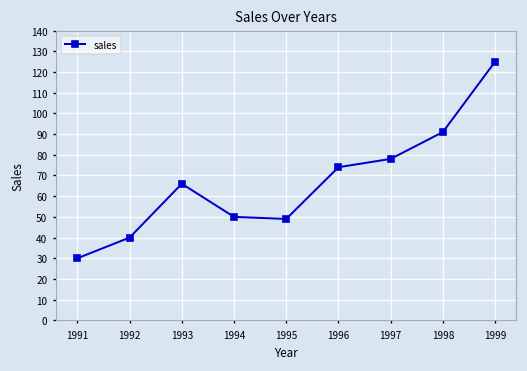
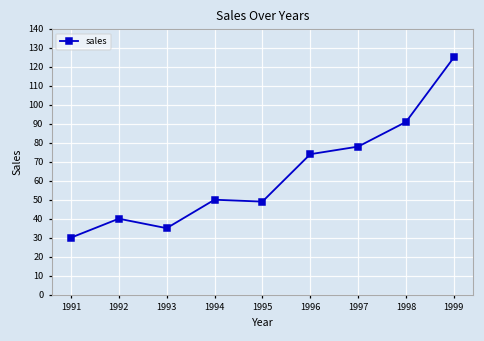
  {
    "1991": 30,
    "1992": 40,
-   "1993": 66,
+   "1993": 35,
    "1994": 50,
    "1995": 49,
    "1996": 74,
    "1997": 78,
    "1998": 91,
    "1999": 125
  }
